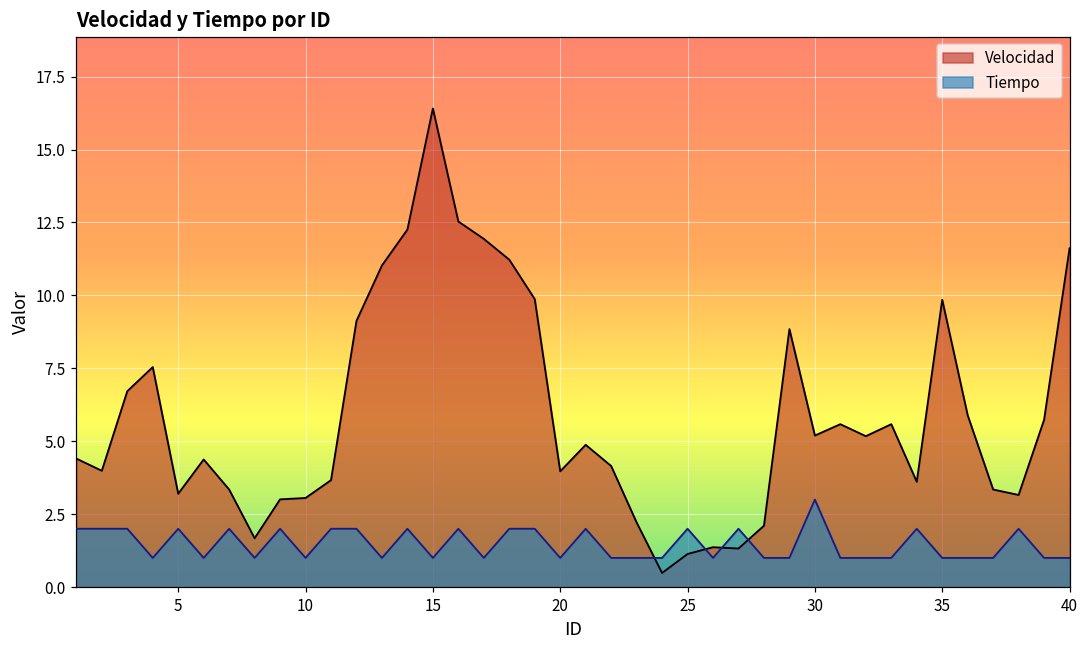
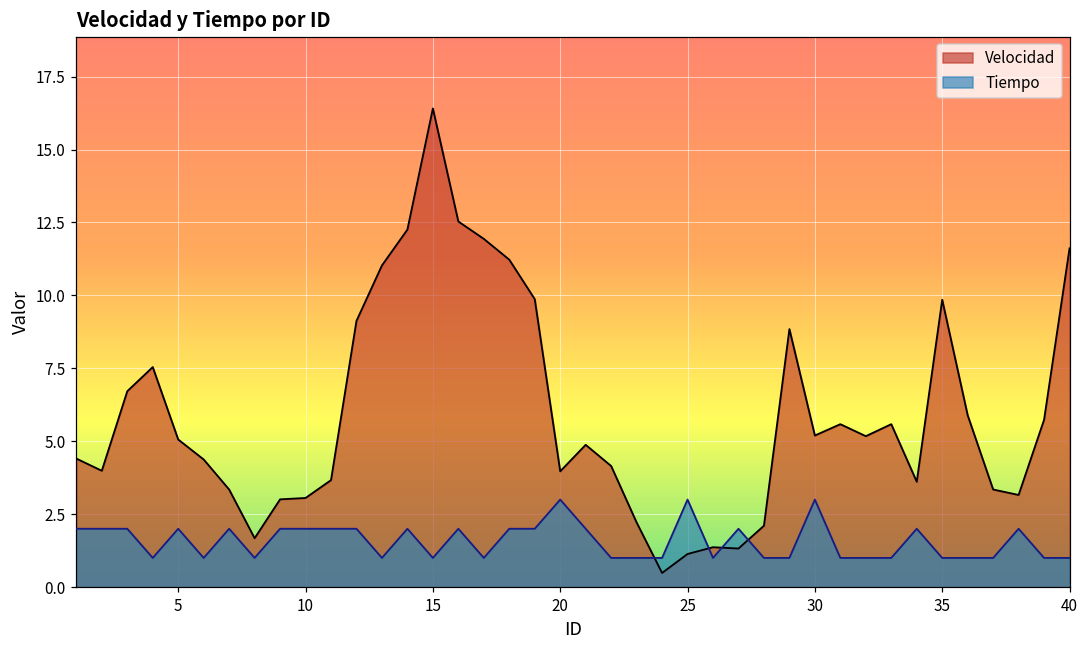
  {
    "Velocidad": {
-     "5": 3.2,
+     "5": 5.1,
      "10": 3.1,
      "15": 16.4,
      "20": 4.0,
      "25": 1.1,
      "30": 5.2,
      "35": 9.9,
      "40": 11.6
    },
    "Tiempo": {
      "5": 2,
-     "10": 1,
+     "10": 2,
      "15": 1,
-     "20": 1,
-     "25": 2,
+     "20": 3,
+     "25": 3,
      "30": 3,
      "35": 1,
      "40": 1
    }
  }
